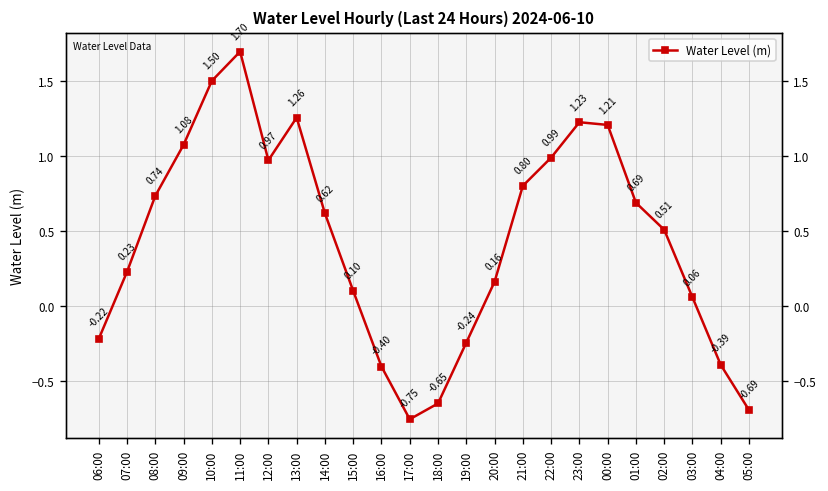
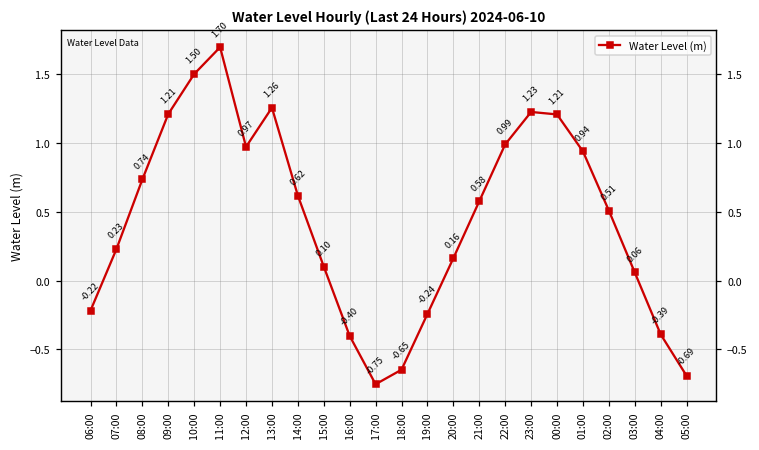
  {
    "06:00": -0.22,
    "07:00": 0.23,
    "08:00": 0.74,
-   "09:00": 1.08,
+   "09:00": 1.21,
    "10:00": 1.50,
    "11:00": 1.70,
    "12:00": 0.97,
    "13:00": 1.26,
    "14:00": 0.62,
    "15:00": 0.10,
    "16:00": -0.40,
    "17:00": -0.75,
    "18:00": -0.65,
    "19:00": -0.24,
    "20:00": 0.16,
-   "21:00": 0.80,
+   "21:00": 0.58,
    "22:00": 0.99,
    "23:00": 1.23,
    "00:00": 1.21,
-   "01:00": 0.69,
+   "01:00": 0.94,
    "02:00": 0.51,
    "03:00": 0.06,
    "04:00": -0.39,
    "05:00": -0.69
  }
